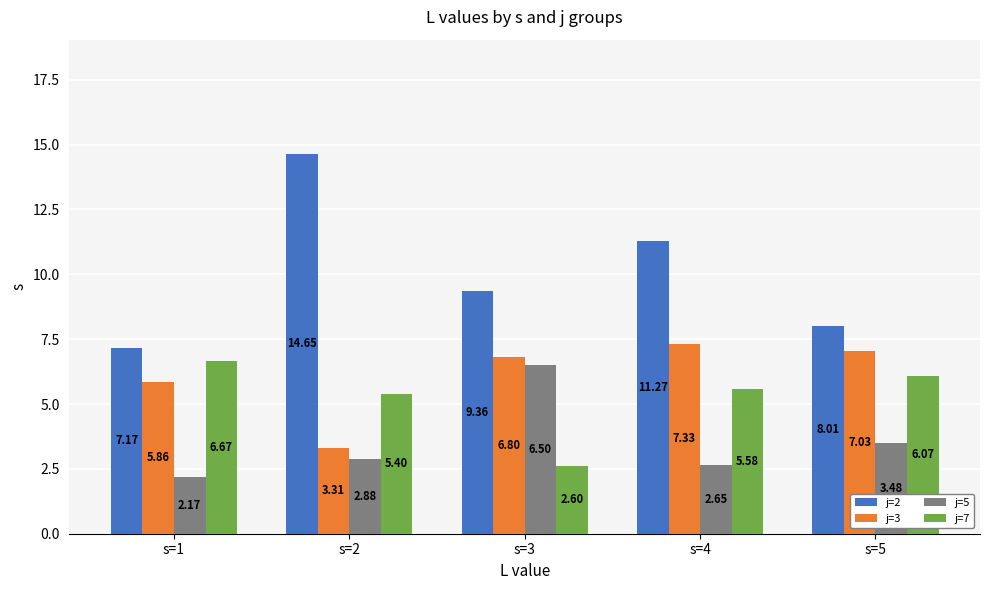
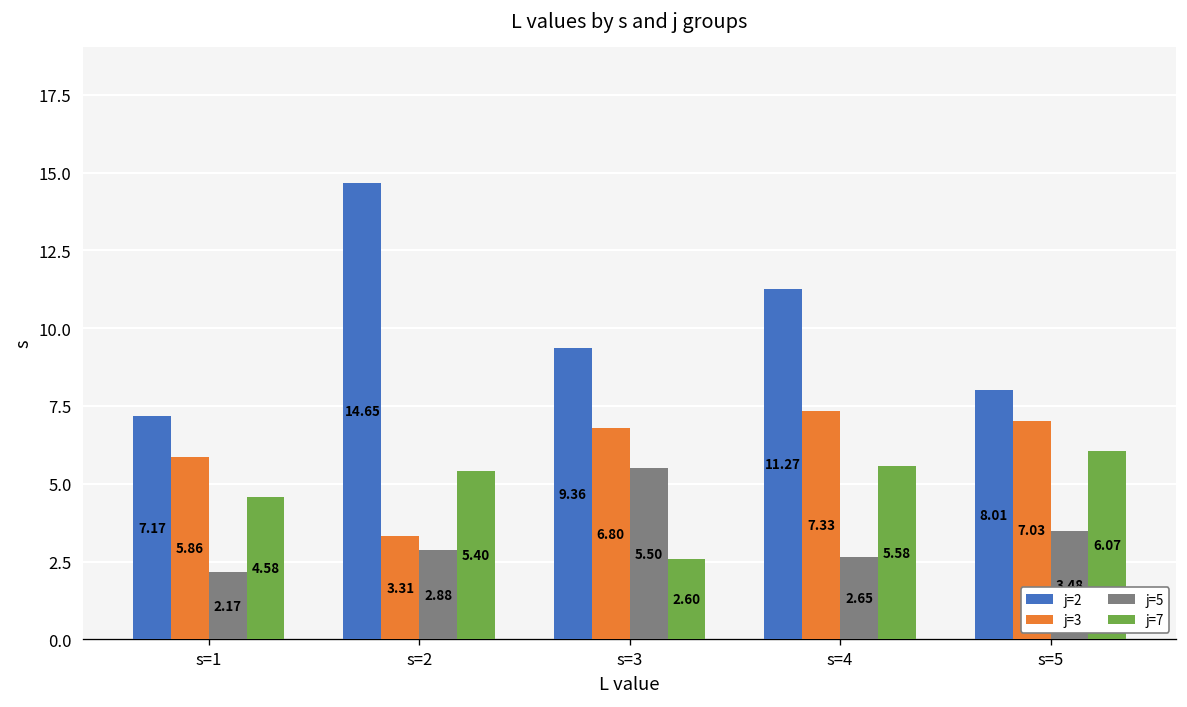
  {
    "j=2": {
      "s=1": 7.17,
      "s=2": 14.65,
      "s=3": 9.36,
      "s=4": 11.27,
      "s=5": 8.01
    },
    "j=3": {
      "s=1": 5.86,
      "s=2": 3.31,
      "s=3": 6.80,
      "s=4": 7.33,
      "s=5": 7.03
    },
    "j=5": {
      "s=1": 2.17,
      "s=2": 2.88,
-     "s=3": 6.50,
+     "s=3": 5.50,
      "s=4": 2.65
    },
    "j=7": {
-     "s=1": 6.67,
+     "s=1": 4.58,
      "s=2": 5.40,
      "s=3": 2.60,
      "s=4": 5.58,
      "s=5": 6.07
    }
  }
